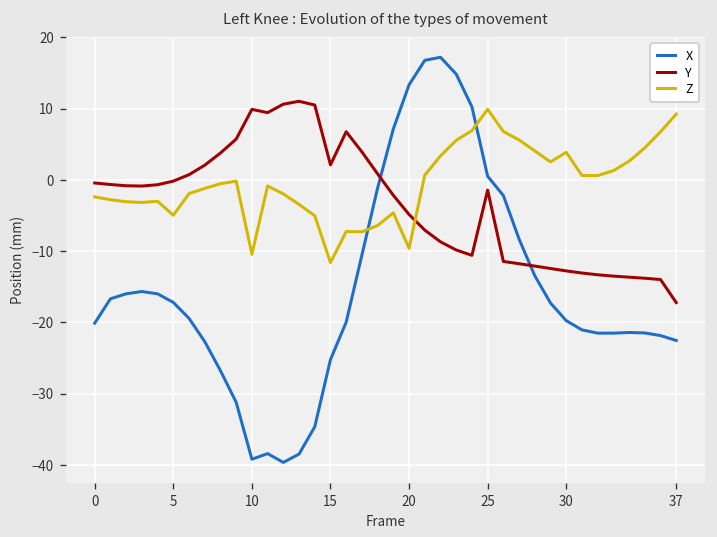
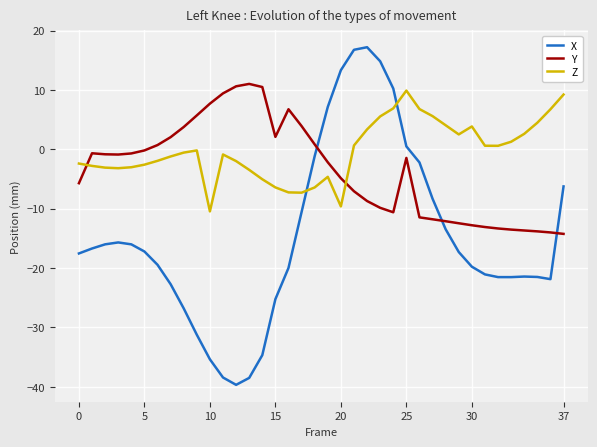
  {
    "X": {
-     "0": -20,
+     "0": -18,
      "5": -17,
-     "10": -39,
+     "10": -35,
      "15": -25,
      "20": 13,
      "25": 0,
      "30": -20,
-     "37": -23
+     "37": -6
    },
    "Y": {
-     "0": 0,
+     "0": -6,
      "5": 0,
-     "10": 10,
+     "10": 8,
      "15": 2,
      "20": -5,
      "25": -1,
      "30": -13,
-     "37": -17
+     "37": -14
    },
    "Z": {
      "0": -2,
-     "5": -5,
+     "5": -3,
      "10": -10,
-     "15": -12,
+     "15": -6,
      "20": -10,
      "25": 10,
      "30": 4,
      "37": 9
    }
  }
